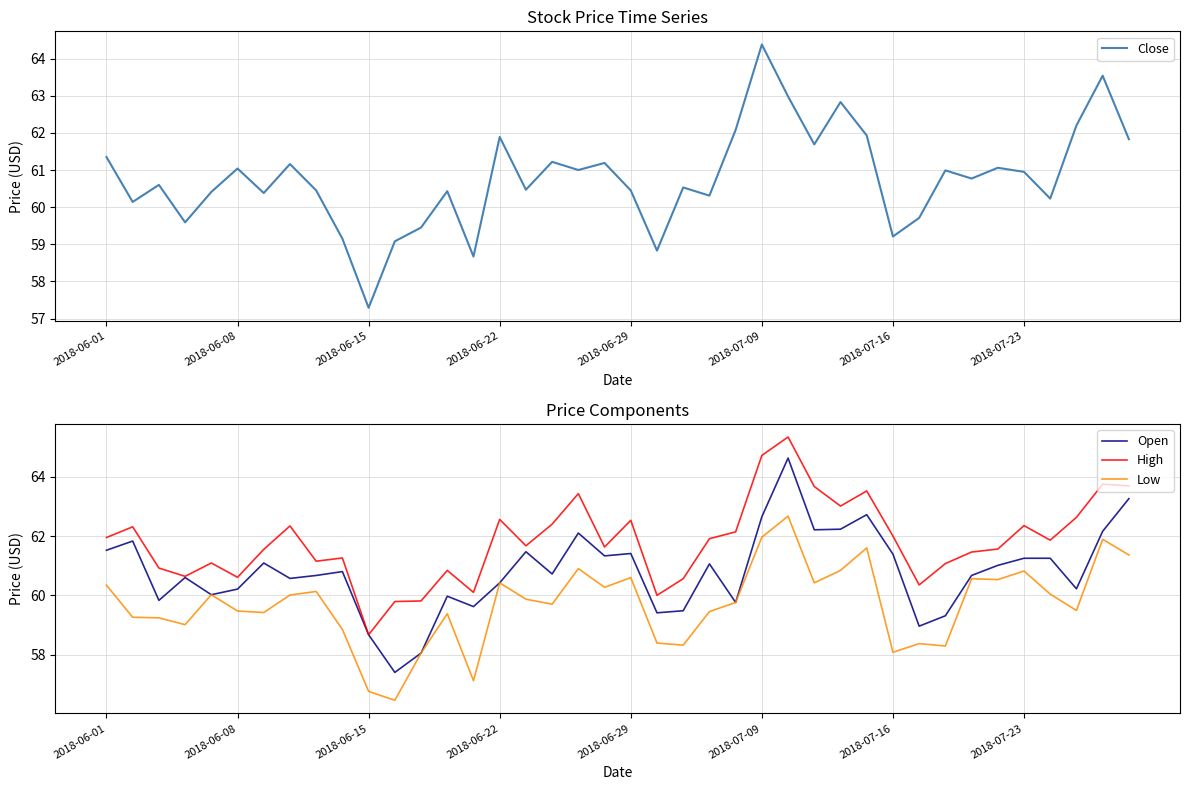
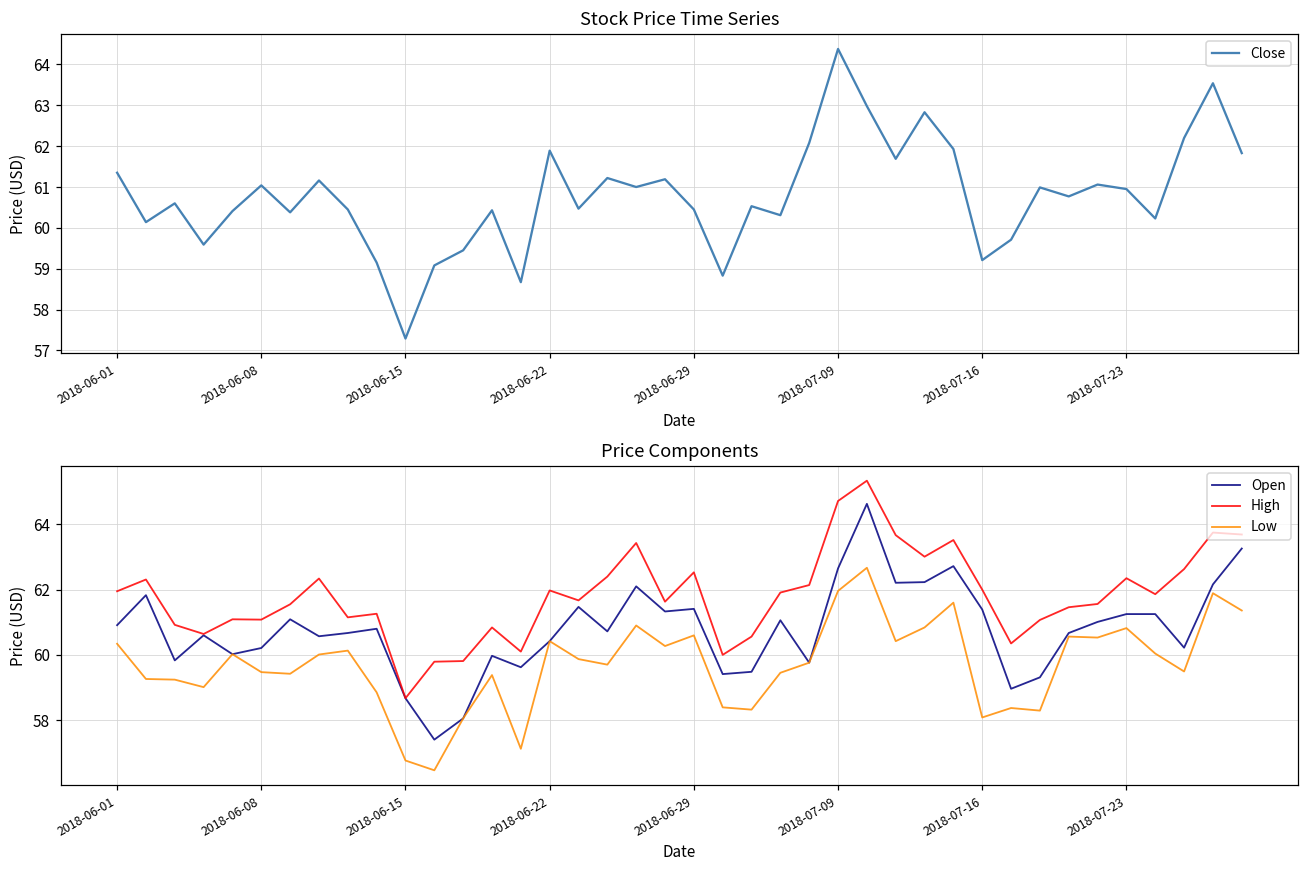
  {
    "Stock Price Time Series": {
      "2018-06-01": 61.3,
      "2018-06-08": 61.0,
      "2018-06-15": 57.3,
      "2018-06-22": 61.9,
      "2018-06-29": 60.5,
      "2018-07-09": 64.4,
      "2018-07-16": 59.2,
      "2018-07-23": 61.0
    },
    "Price Components": {
      "Open": {
-       "2018-06-01": 61.5,
+       "2018-06-01": 60.9,
        "2018-06-08": 60.2,
        "2018-06-29": 61.4,
        "2018-07-09": 62.7,
        "2018-07-16": 61.4,
        "2018-07-23": 61.3
      },
      "High": {
        "2018-06-01": 62.0,
-       "2018-06-08": 60.6,
-       "2018-06-22": 62.6,
+       "2018-06-08": 61.1,
+       "2018-06-22": 62.0,
        "2018-06-29": 62.5,
        "2018-07-09": 64.7,
        "2018-07-16": 62.0,
        "2018-07-23": 62.3
      },
      "Low": {
        "2018-06-01": 60.3,
        "2018-06-08": 59.5,
        "2018-06-15": 56.8,
        "2018-06-29": 60.6,
        "2018-07-09": 62.0,
        "2018-07-16": 58.1,
        "2018-07-23": 60.8
      }
    }
  }
